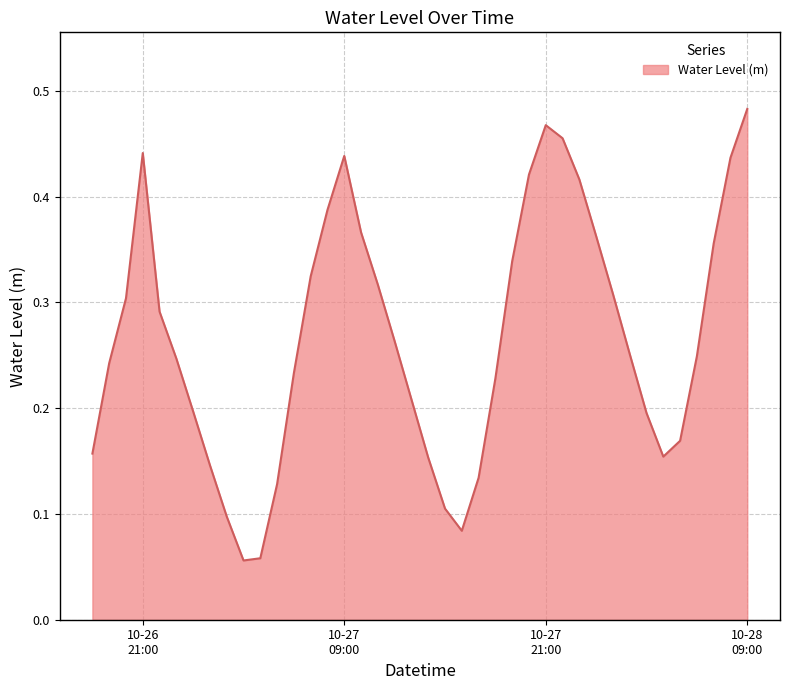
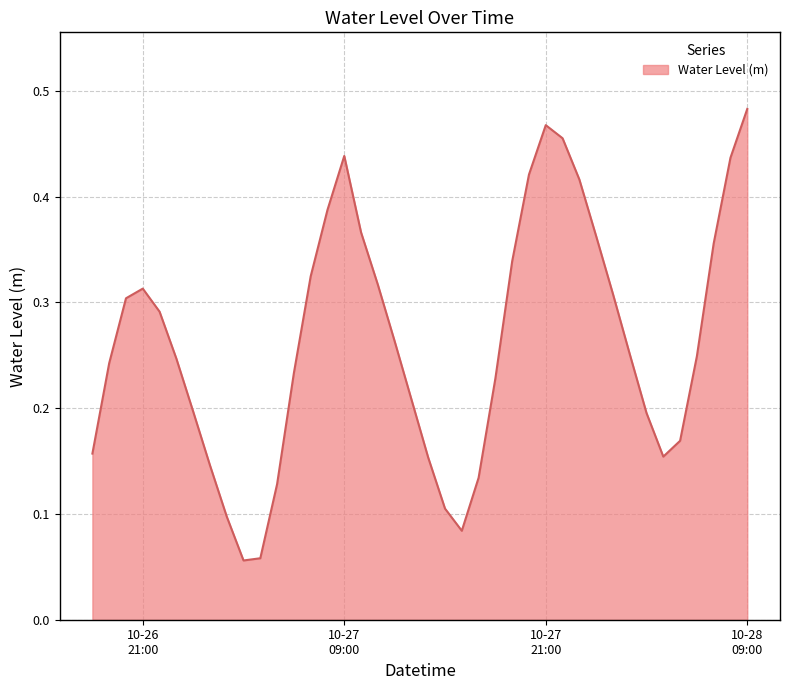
  {
-   "10-26 21:00": 0.441,
+   "10-26 21:00": 0.313,
    "10-27 09:00": 0.438,
    "10-27 21:00": 0.468,
    "10-28 09:00": 0.483
  }
